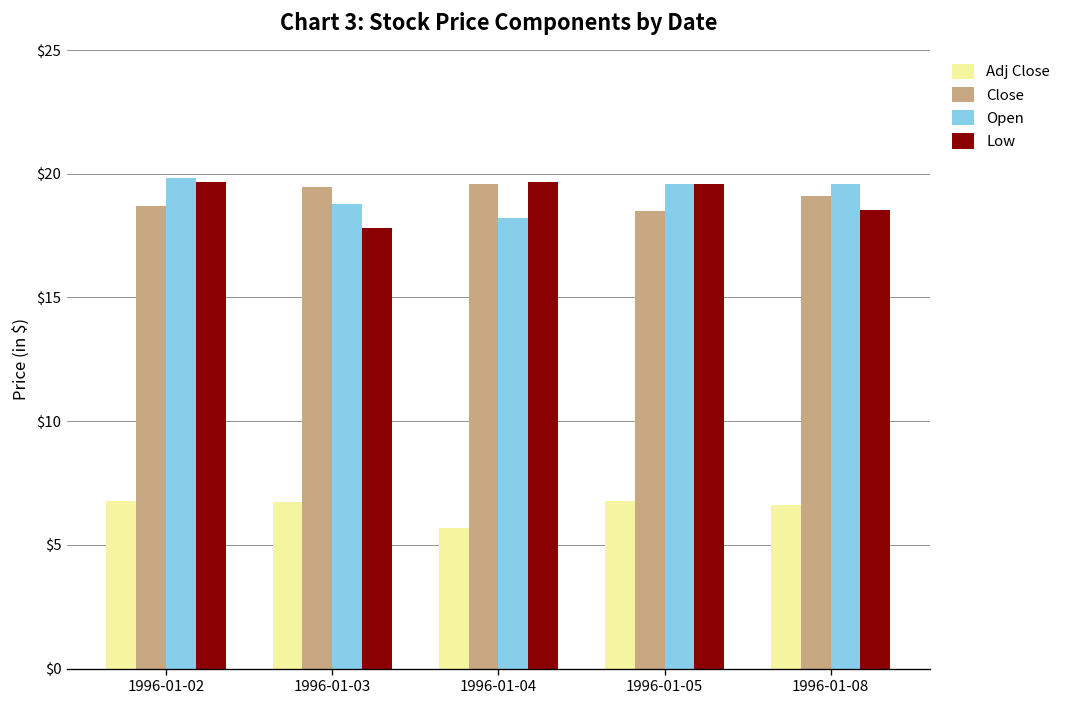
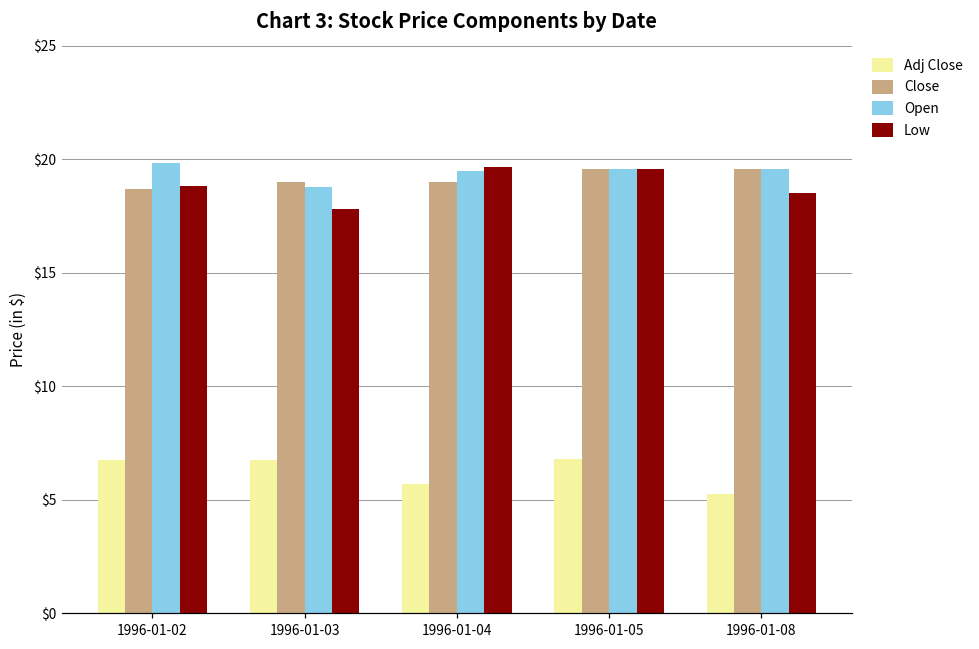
  {
    "Adj Close": {
      "1996-01-02": "$6.8",
      "1996-01-03": "$6.8",
      "1996-01-04": "$5.7",
      "1996-01-05": "$6.8",
-     "1996-01-08": "$6.6"
+     "1996-01-08": "$5.3"
    },
    "Close": {
      "1996-01-02": "$18.7",
-     "1996-01-03": "$19.5",
-     "1996-01-04": "$19.6",
-     "1996-01-05": "$18.5",
-     "1996-01-08": "$19.1"
+     "1996-01-03": "$19.0",
+     "1996-01-04": "$19.0",
+     "1996-01-05": "$19.6",
+     "1996-01-08": "$19.6"
    },
    "Open": {
      "1996-01-02": "$19.8",
      "1996-01-03": "$18.8",
-     "1996-01-04": "$18.2",
+     "1996-01-04": "$19.5",
      "1996-01-05": "$19.6",
      "1996-01-08": "$19.6"
    },
    "Low": {
-     "1996-01-02": "$19.7",
+     "1996-01-02": "$18.8",
      "1996-01-03": "$17.8",
      "1996-01-04": "$19.7",
      "1996-01-05": "$19.6",
      "1996-01-08": "$18.5"
    }
  }
